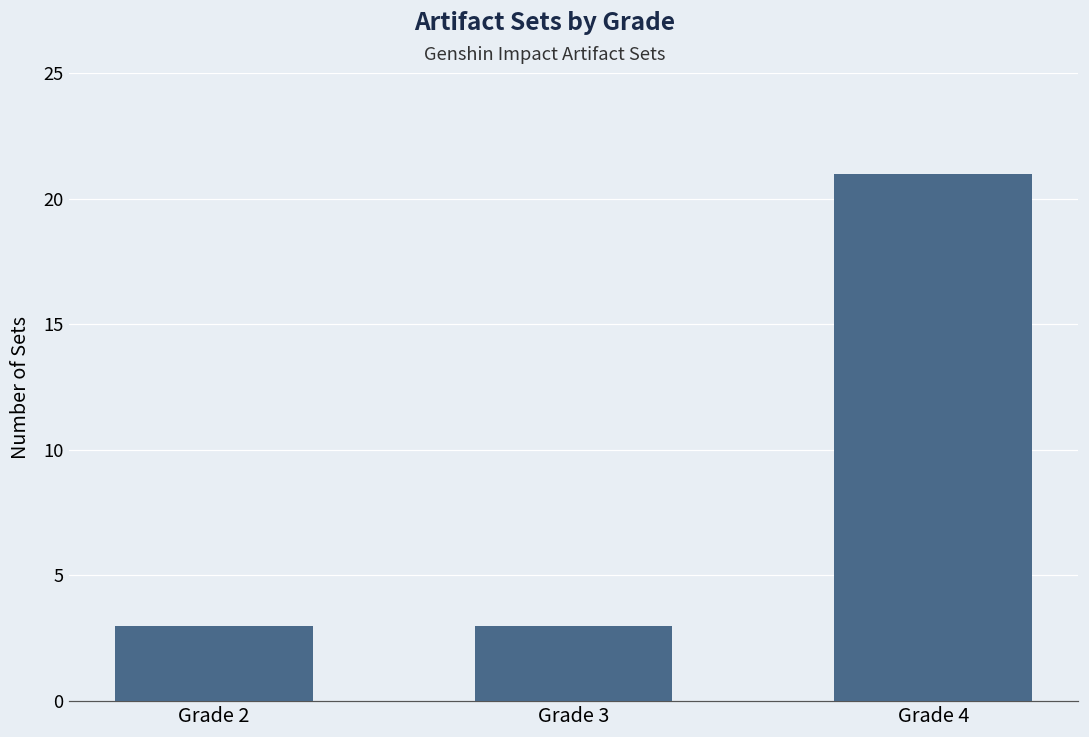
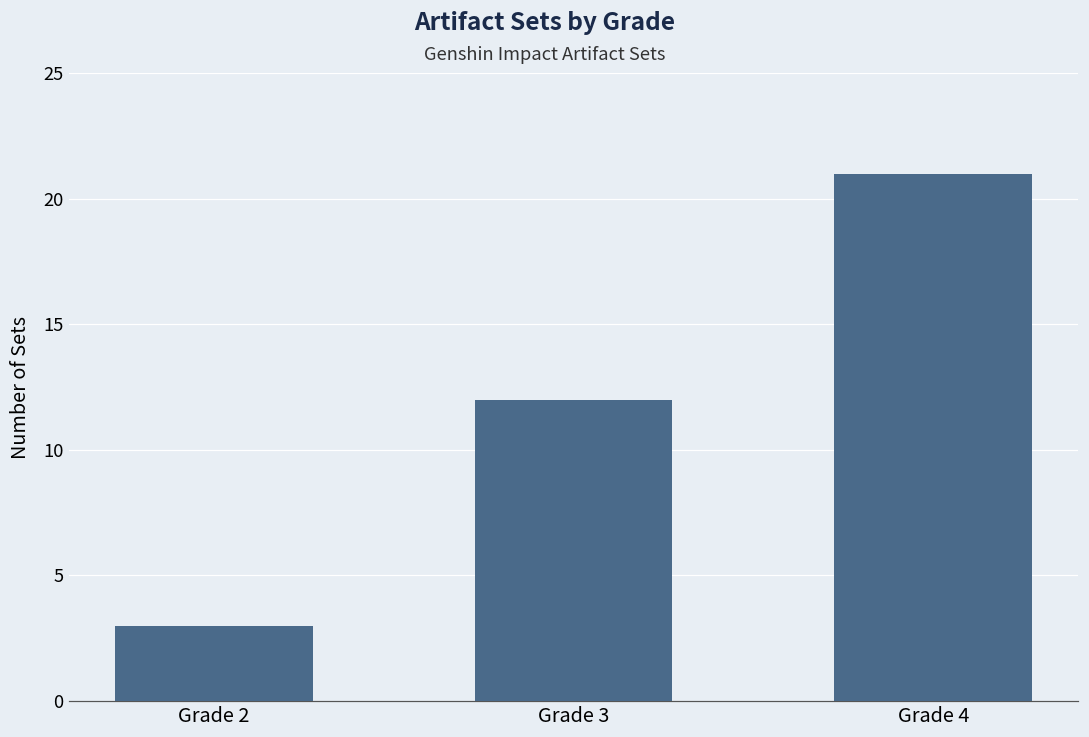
  {
    "Grade 2": 3,
-   "Grade 3": 3,
+   "Grade 3": 12,
    "Grade 4": 21
  }
